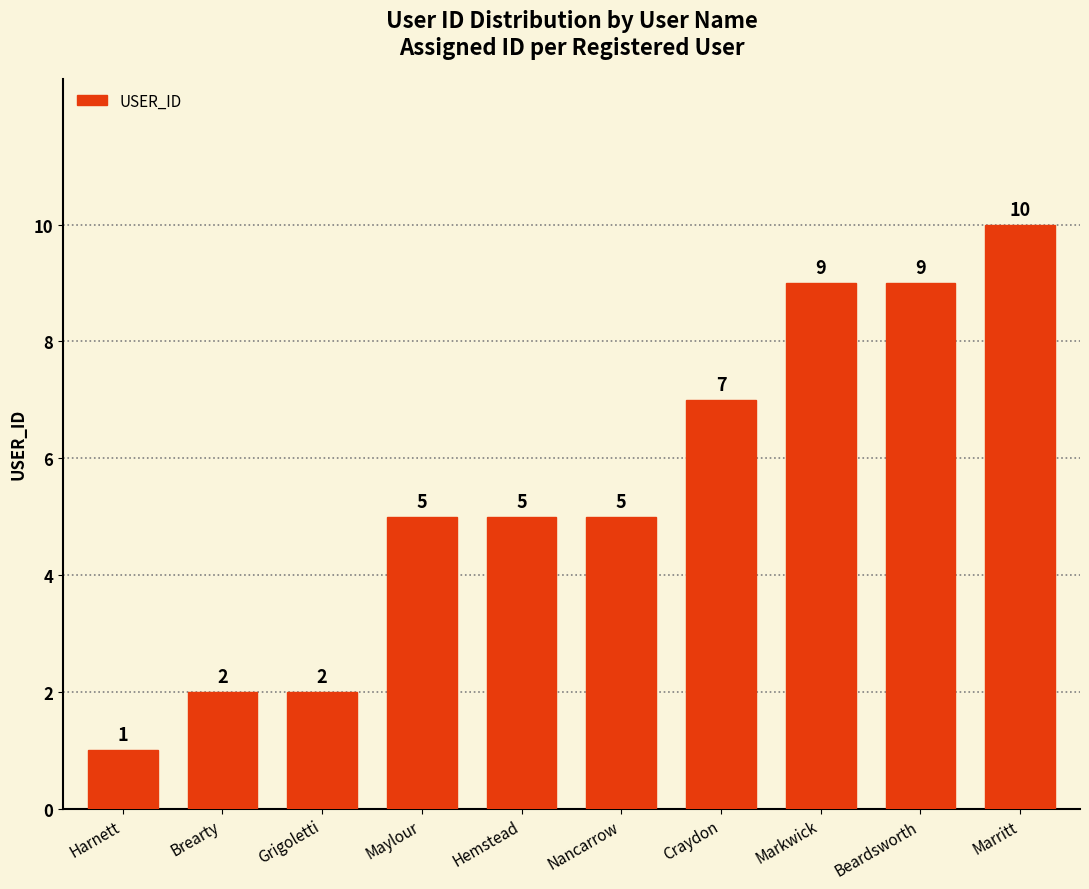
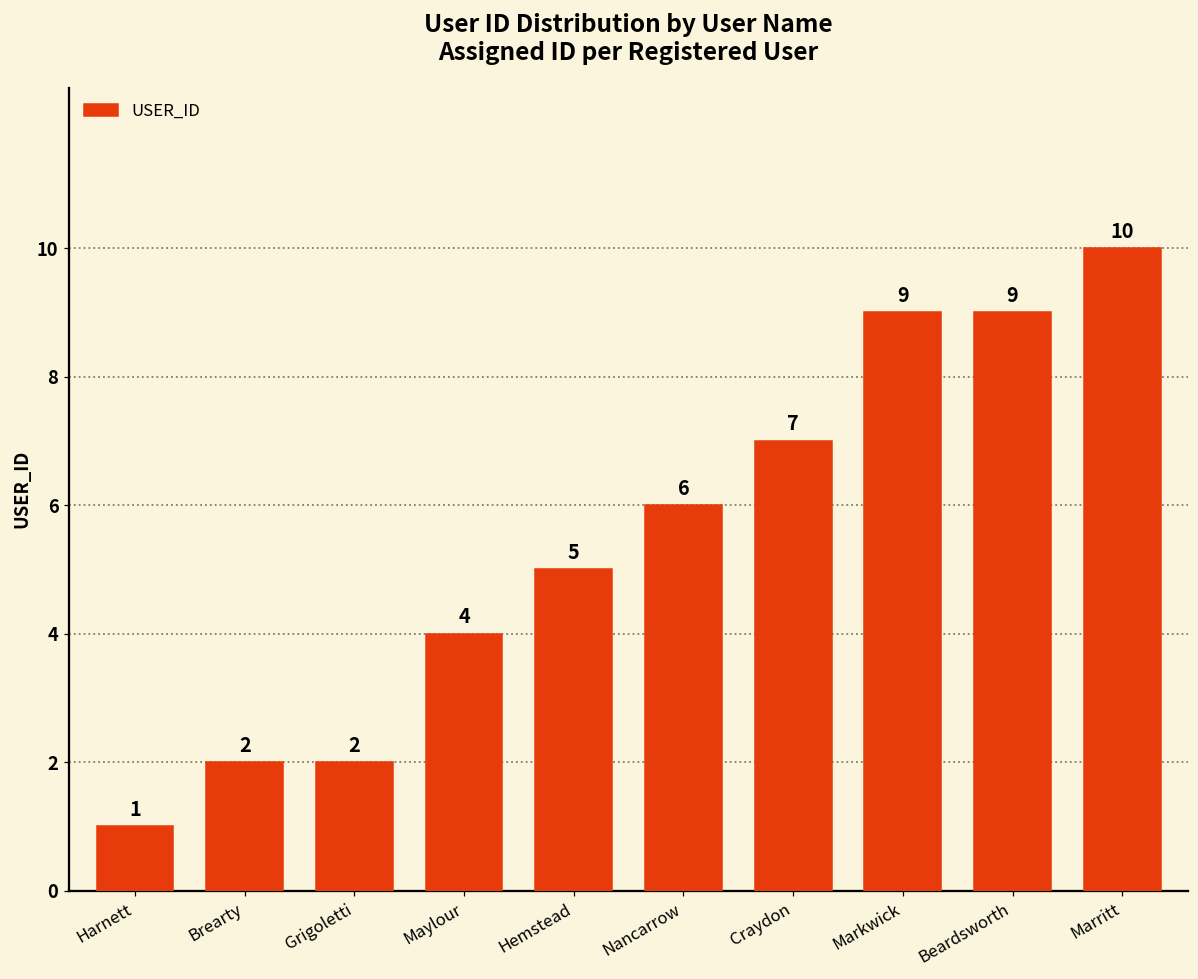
  {
    "Harnett": 1,
    "Brearty": 2,
    "Grigoletti": 2,
-   "Maylour": 5,
+   "Maylour": 4,
    "Hemstead": 5,
-   "Nancarrow": 5,
+   "Nancarrow": 6,
    "Craydon": 7,
    "Markwick": 9,
    "Beardsworth": 9,
    "Marritt": 10
  }
